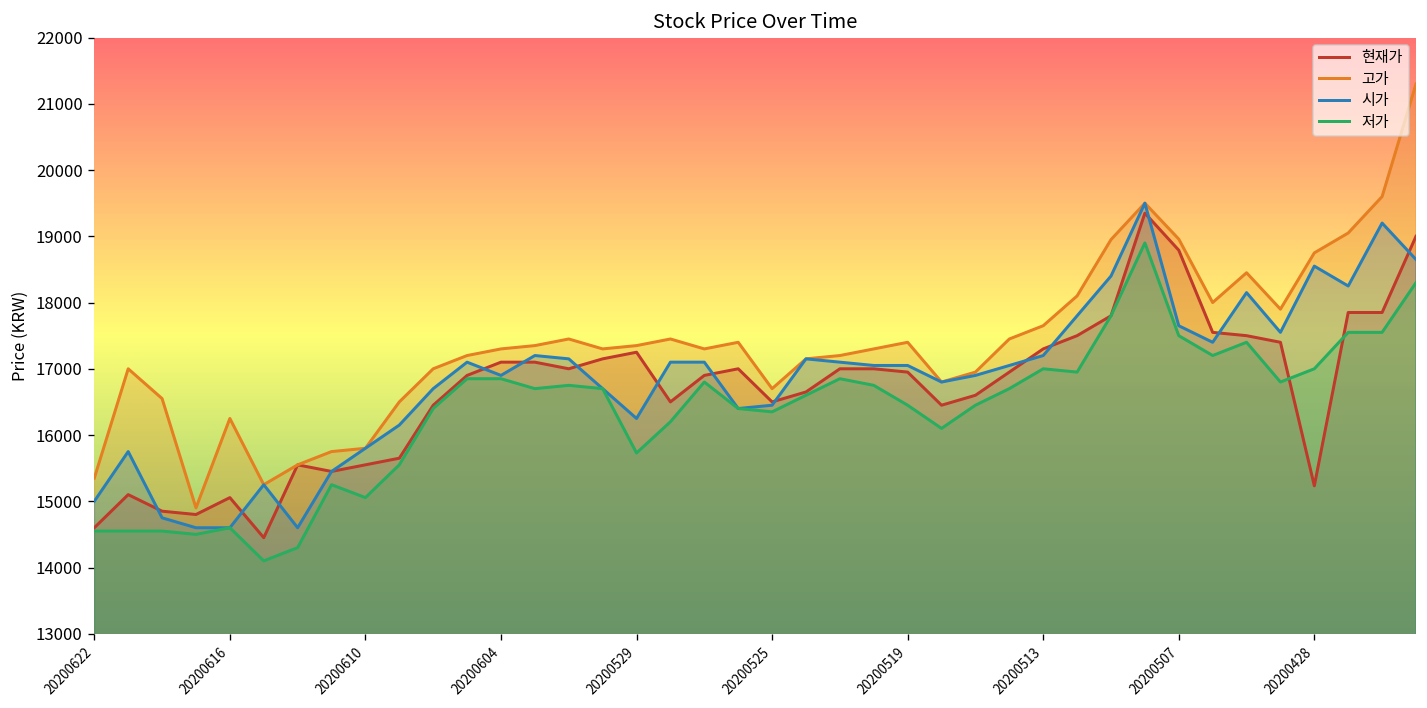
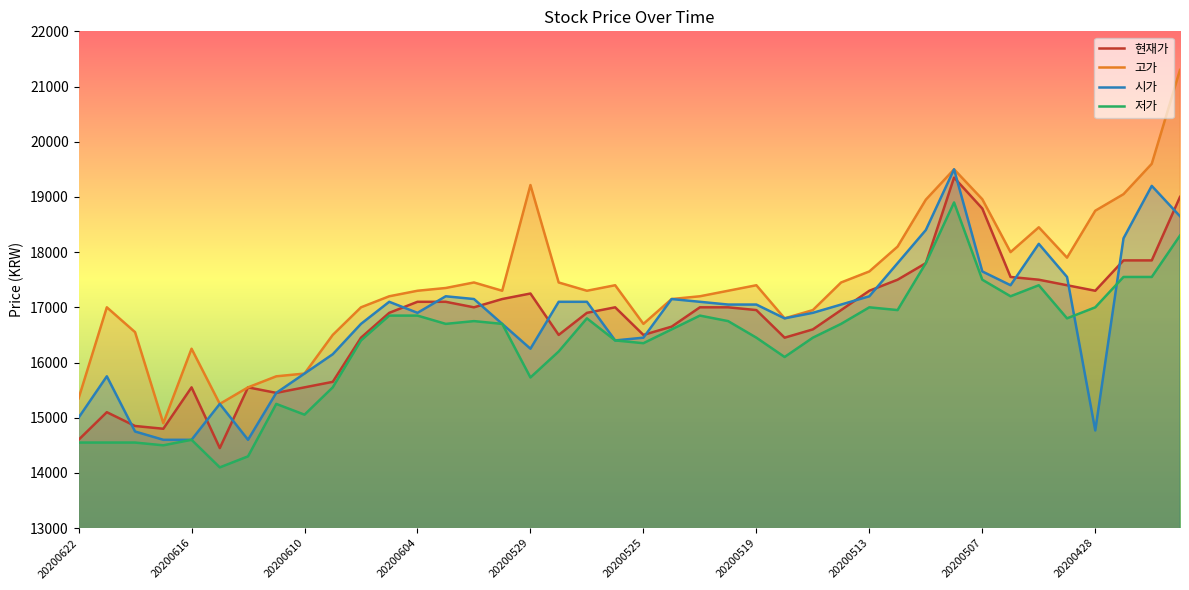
  {
    "현재가": {
      "20200622": 14600,
-     "20200616": 15100,
+     "20200616": 15600,
      "20200610": 15600,
      "20200604": 17100,
      "20200529": 17300,
      "20200525": 16500,
      "20200519": 17000,
      "20200513": 17300,
      "20200507": 18800,
-     "20200428": 15200
+     "20200428": 17300
    },
    "고가": {
      "20200622": 15400,
      "20200616": 16300,
      "20200604": 17300,
-     "20200529": 17400,
+     "20200529": 19200,
      "20200525": 16700,
      "20200519": 17400,
      "20200513": 17700,
      "20200507": 19000,
      "20200428": 18800
    },
    "시가": {
      "20200622": 15000,
      "20200604": 16900,
      "20200529": 16300,
      "20200525": 16500,
      "20200519": 17100,
      "20200513": 17200,
      "20200507": 17700,
-     "20200428": 18600
+     "20200428": 14800
    },
    "저가": {
      "20200622": 14600,
      "20200610": 15100,
      "20200604": 16900,
      "20200529": 15700,
      "20200525": 16400,
      "20200519": 16500,
      "20200513": 17000,
      "20200507": 17500,
      "20200428": 17000
    }
  }
